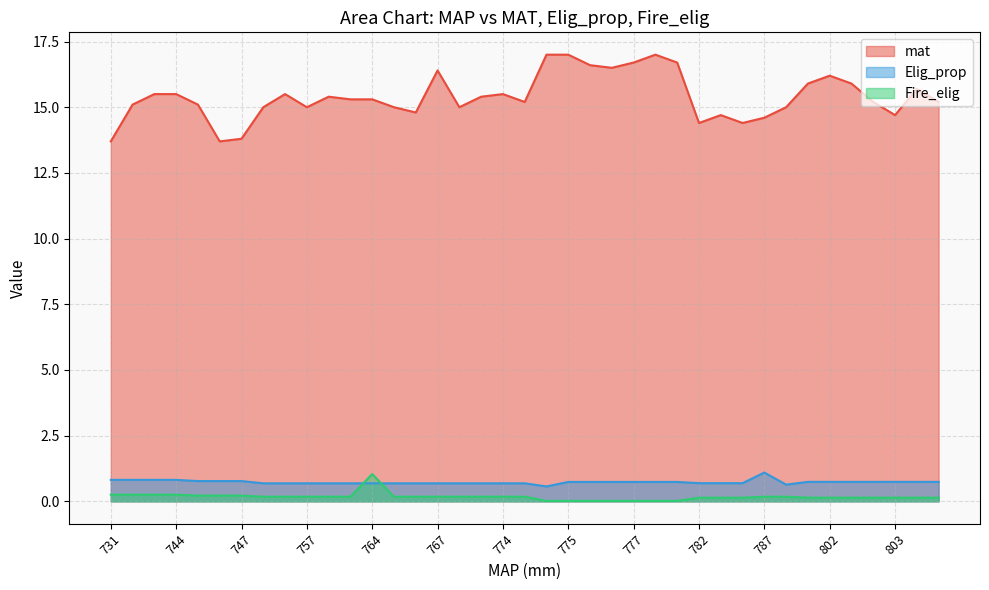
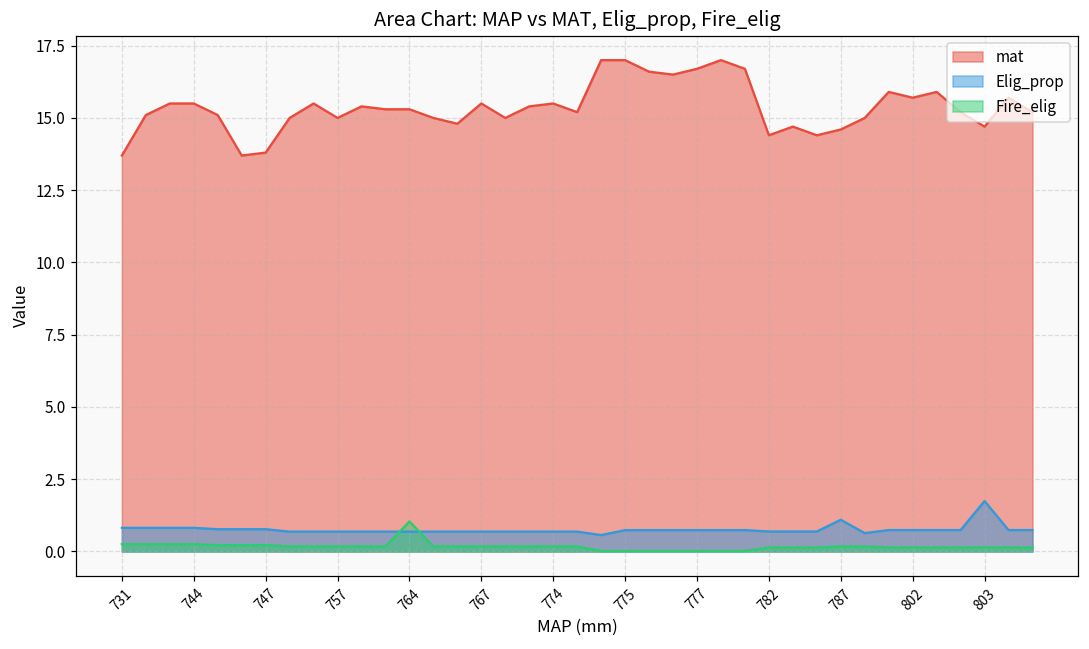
  {
    "mat": {
      "731": 13.7,
      "744": 15.5,
      "747": 13.8,
      "757": 15.0,
      "764": 15.3,
-     "767": 16.4,
+     "767": 15.5,
      "774": 15.5,
      "775": 17.0,
      "777": 16.7,
      "782": 14.4,
      "787": 14.6,
-     "802": 16.2,
+     "802": 15.7,
      "803": 14.7
    },
    "Elig_prop": {
      "731": 0.8,
      "744": 0.8,
      "747": 0.8,
      "757": 0.7,
      "764": 0.7,
      "767": 0.7,
      "774": 0.7,
      "775": 0.7,
      "777": 0.7,
      "782": 0.7,
      "787": 1.1,
      "802": 0.7,
-     "803": 0.7
+     "803": 1.7
    },
    "Fire_elig": {
      "731": 0.3,
      "744": 0.3,
      "747": 0.2,
      "757": 0.2,
      "764": 1.0,
      "767": 0.2,
      "774": 0.2,
      "775": 0.0,
      "777": 0.0,
      "782": 0.1,
      "787": 0.2,
      "802": 0.1,
      "803": 0.1
    }
  }
